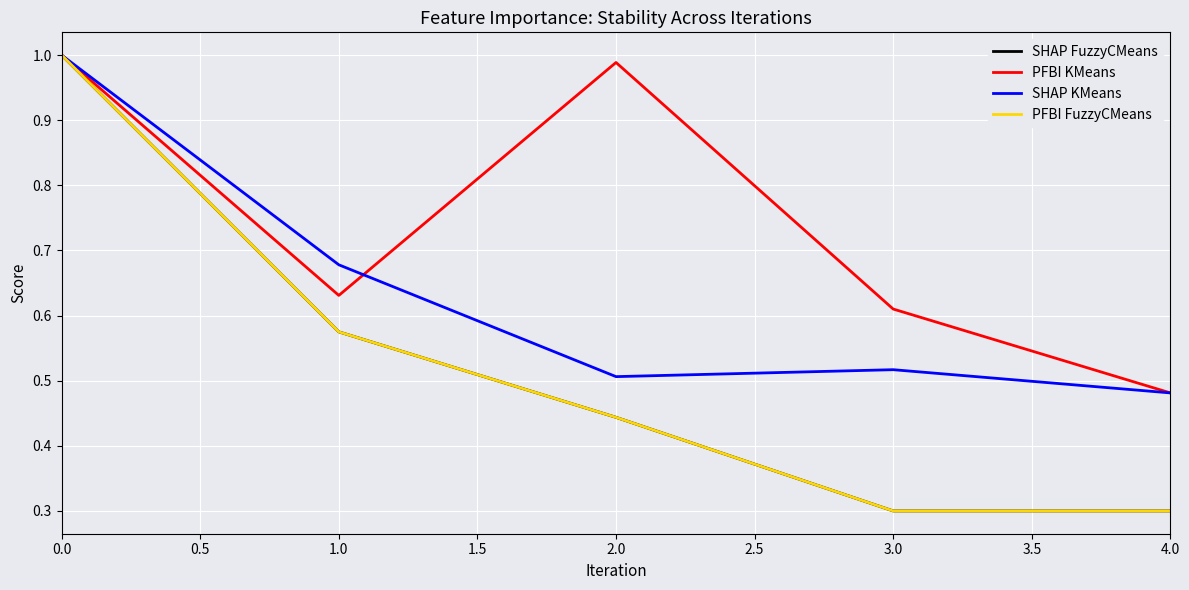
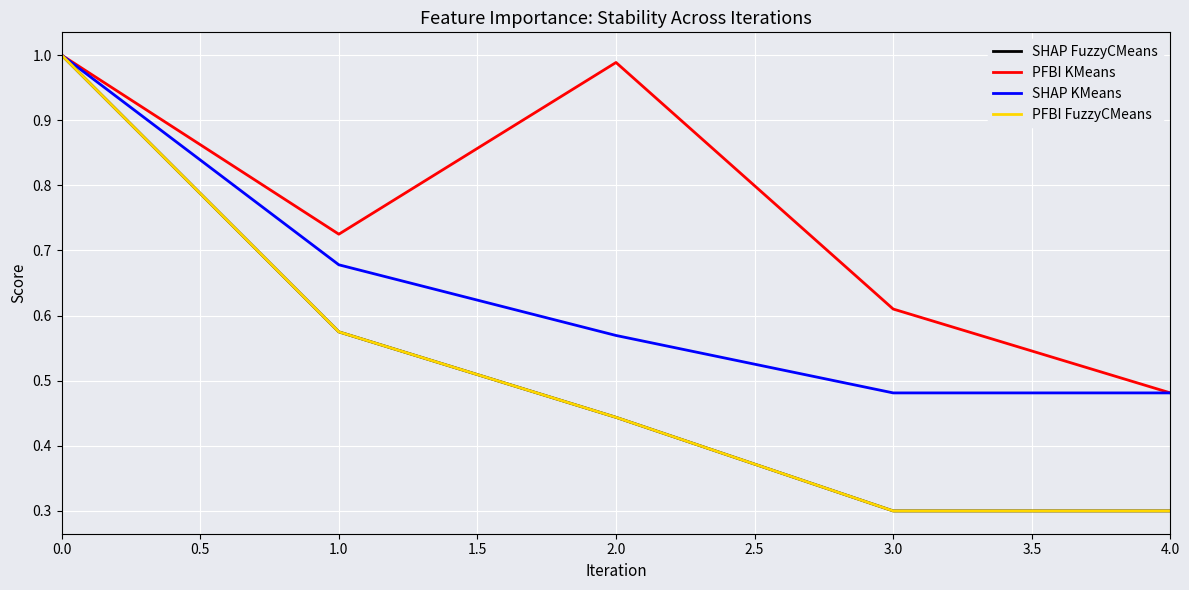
  {
    "PFBI FuzzyCMeans": {
      "1.0": 0.58,
      "2.0": 0.44,
      "3.0": 0.30,
      "4.0": 0.30
    },
    "PFBI KMeans": {
-     "1.0": 0.63,
+     "1.0": 0.73,
      "2.0": 0.99,
      "3.0": 0.61
    },
    "SHAP KMeans": {
      "1.0": 0.68,
-     "2.0": 0.51,
-     "3.0": 0.52
+     "2.0": 0.57,
+     "3.0": 0.48
    }
  }
